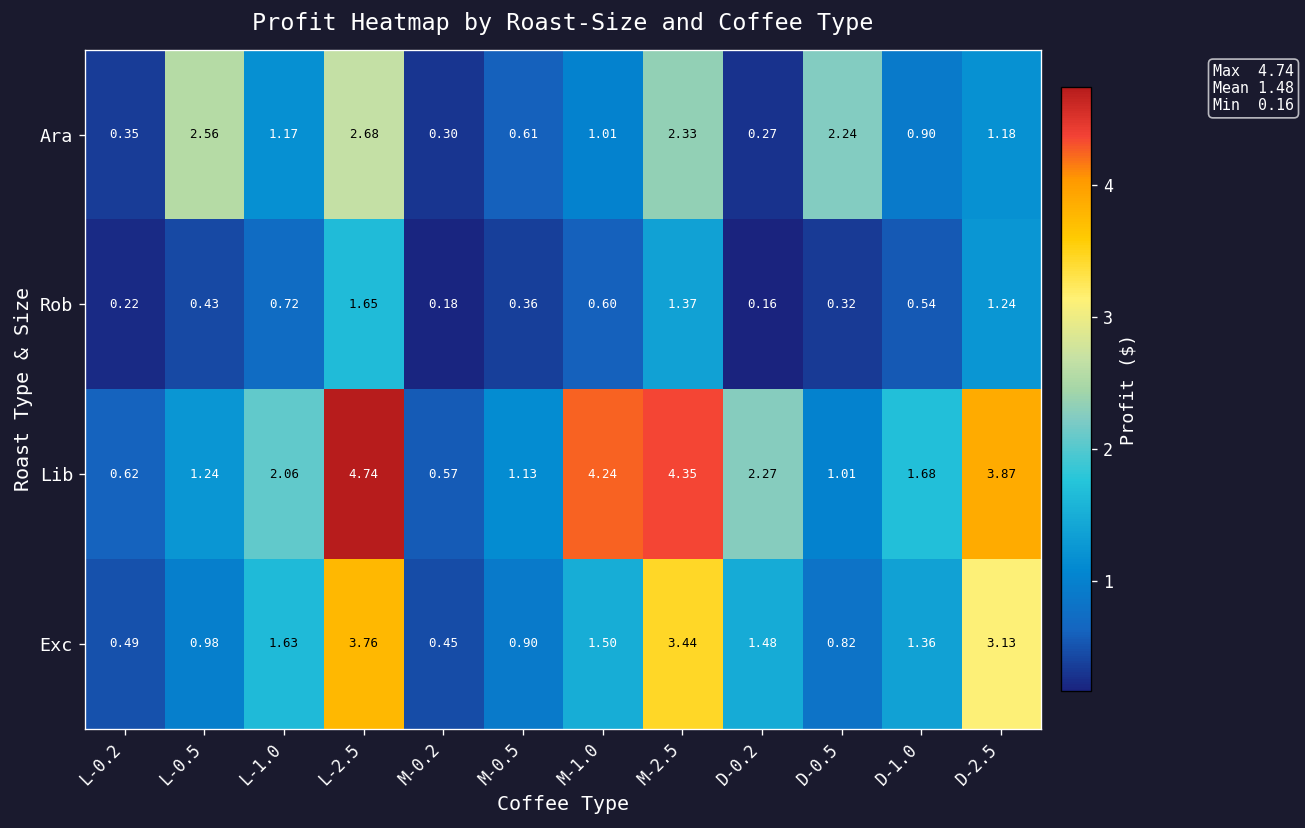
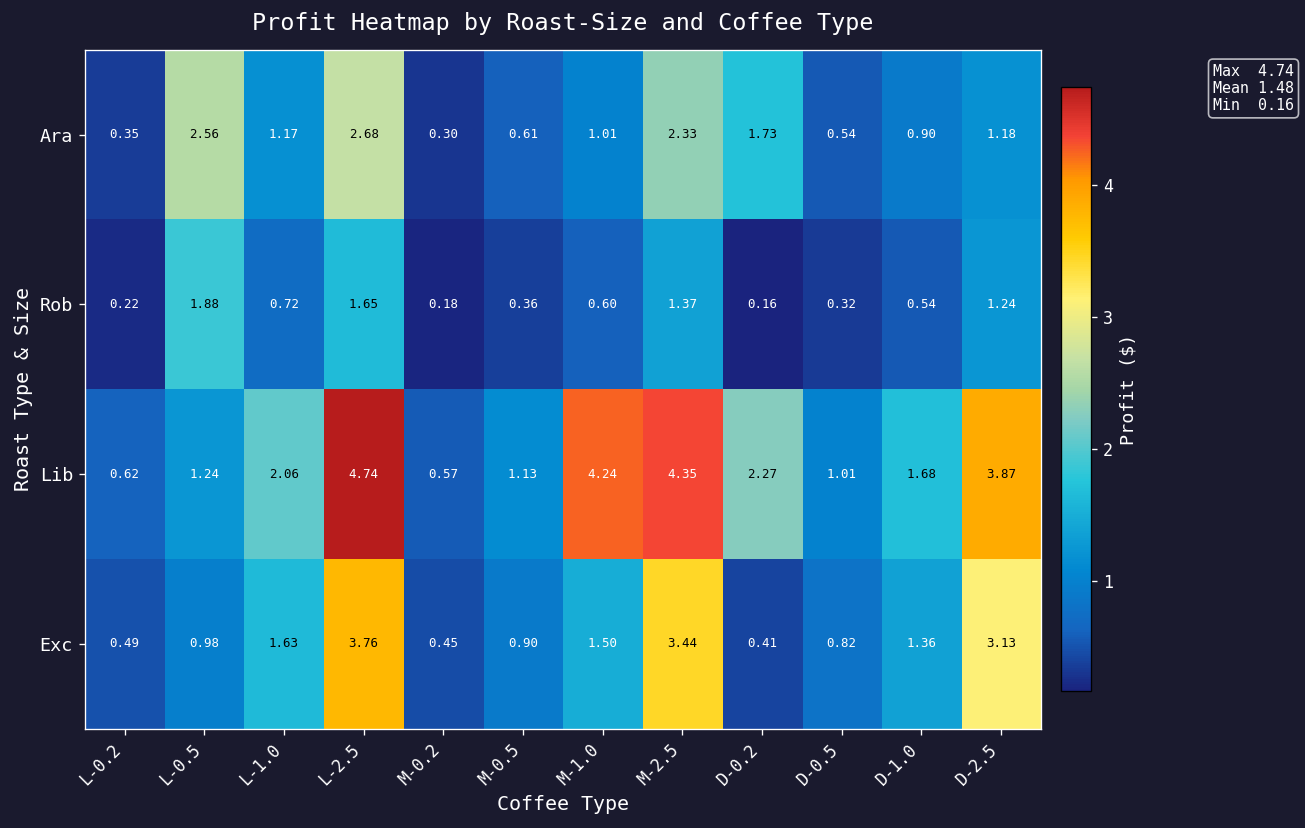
  {
    "Ara": {
      "L-0.2": 0.35,
      "L-0.5": 2.56,
      "L-1.0": 1.17,
      "L-2.5": 2.68,
      "M-0.2": 0.30,
      "M-0.5": 0.61,
      "M-1.0": 1.01,
      "M-2.5": 2.33,
-     "D-0.2": 0.27,
-     "D-0.5": 2.24,
+     "D-0.2": 1.73,
+     "D-0.5": 0.54,
      "D-1.0": 0.90,
      "D-2.5": 1.18
    },
    "Rob": {
      "L-0.2": 0.22,
-     "L-0.5": 0.43,
+     "L-0.5": 1.88,
      "L-1.0": 0.72,
      "L-2.5": 1.65,
      "M-0.2": 0.18,
      "M-0.5": 0.36,
      "M-1.0": 0.60,
      "M-2.5": 1.37,
      "D-0.2": 0.16,
      "D-0.5": 0.32,
      "D-1.0": 0.54,
      "D-2.5": 1.24
    },
    "Lib": {
      "L-0.2": 0.62,
      "L-0.5": 1.24,
      "L-1.0": 2.06,
      "L-2.5": 4.74,
      "M-0.2": 0.57,
      "M-0.5": 1.13,
      "M-1.0": 4.24,
      "M-2.5": 4.35,
      "D-0.2": 2.27,
      "D-0.5": 1.01,
      "D-1.0": 1.68,
      "D-2.5": 3.87
    },
    "Exc": {
      "L-0.2": 0.49,
      "L-0.5": 0.98,
      "L-1.0": 1.63,
      "L-2.5": 3.76,
      "M-0.2": 0.45,
      "M-0.5": 0.90,
      "M-1.0": 1.50,
      "M-2.5": 3.44,
-     "D-0.2": 1.48,
+     "D-0.2": 0.41,
      "D-0.5": 0.82,
      "D-1.0": 1.36,
      "D-2.5": 3.13
    }
  }
